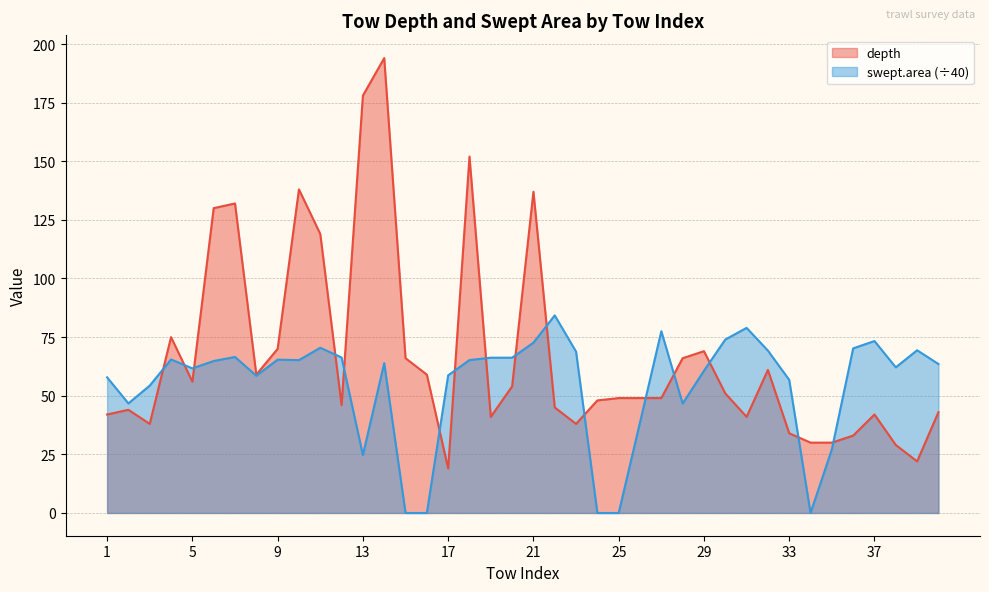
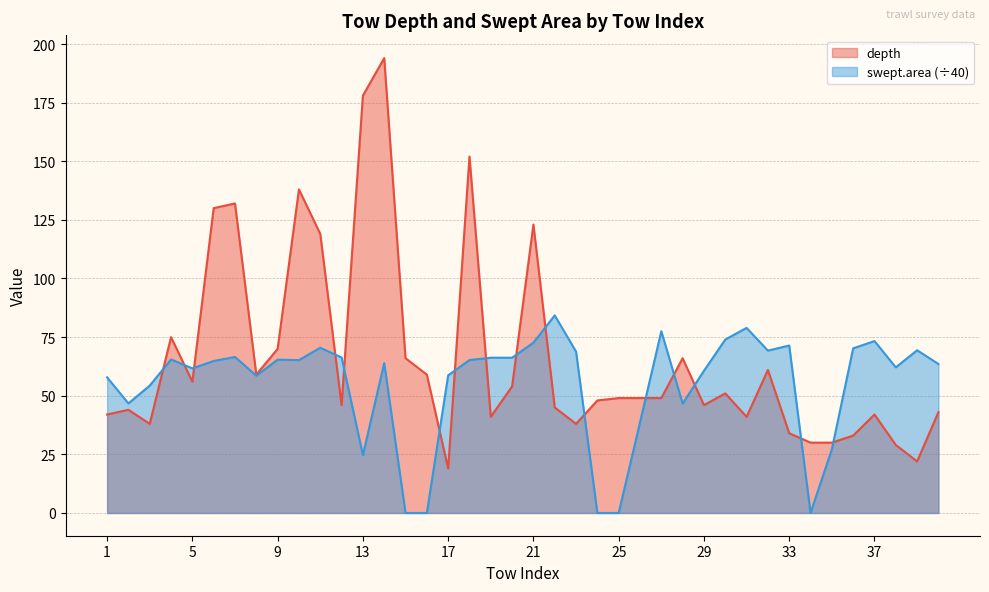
  {
    "depth": {
      "1": 42,
      "5": 56,
      "9": 70,
      "13": 178,
      "17": 19,
-     "21": 137,
+     "21": 123,
      "25": 49,
-     "29": 69,
+     "29": 46,
      "33": 34,
      "37": 42
    },
    "swept.area (÷40)": {
      "1": 58,
      "5": 62,
      "9": 65,
      "13": 25,
      "17": 59,
      "21": 73,
      "25": 0,
      "29": 61,
-     "33": 57,
+     "33": 71,
      "37": 73
    }
  }
